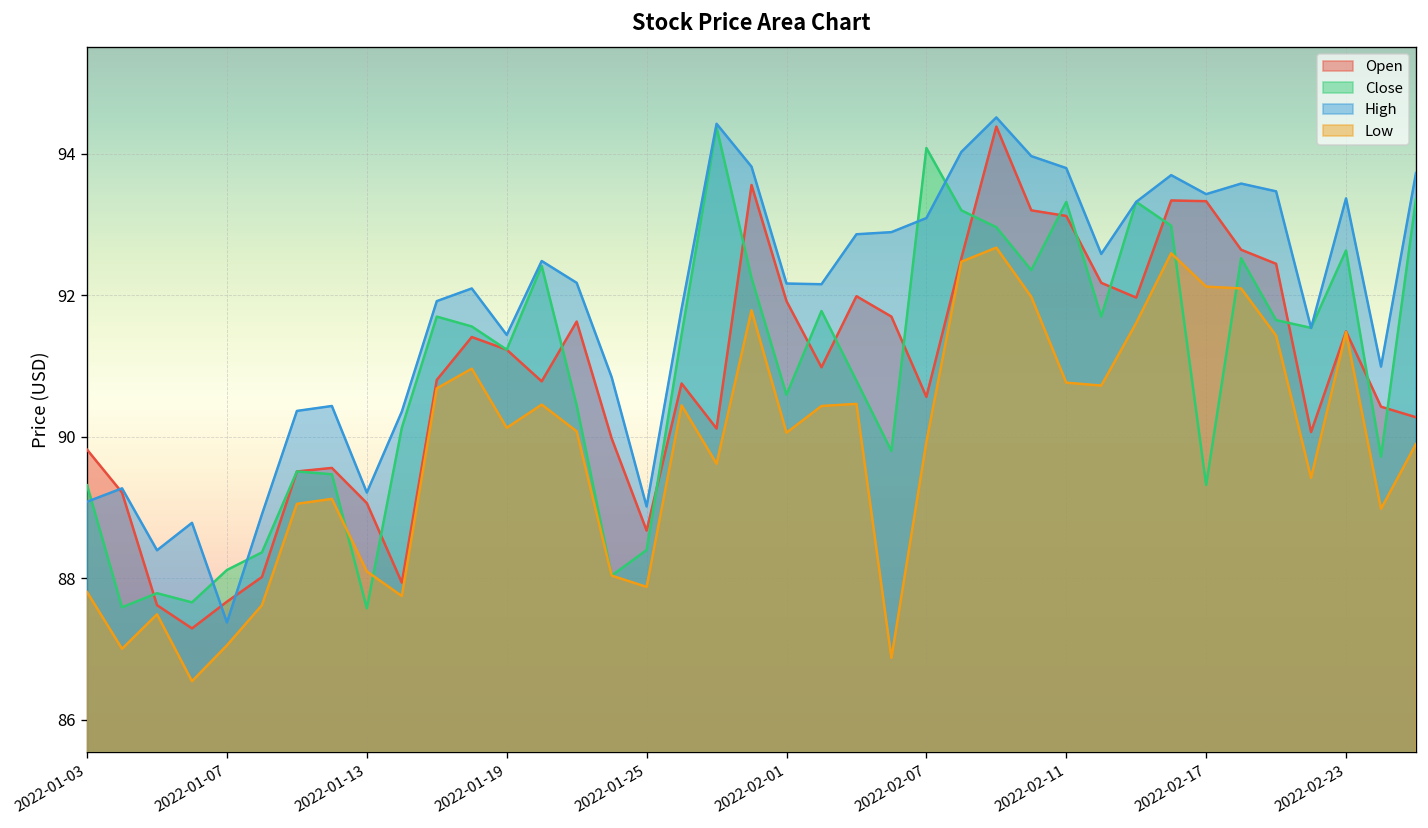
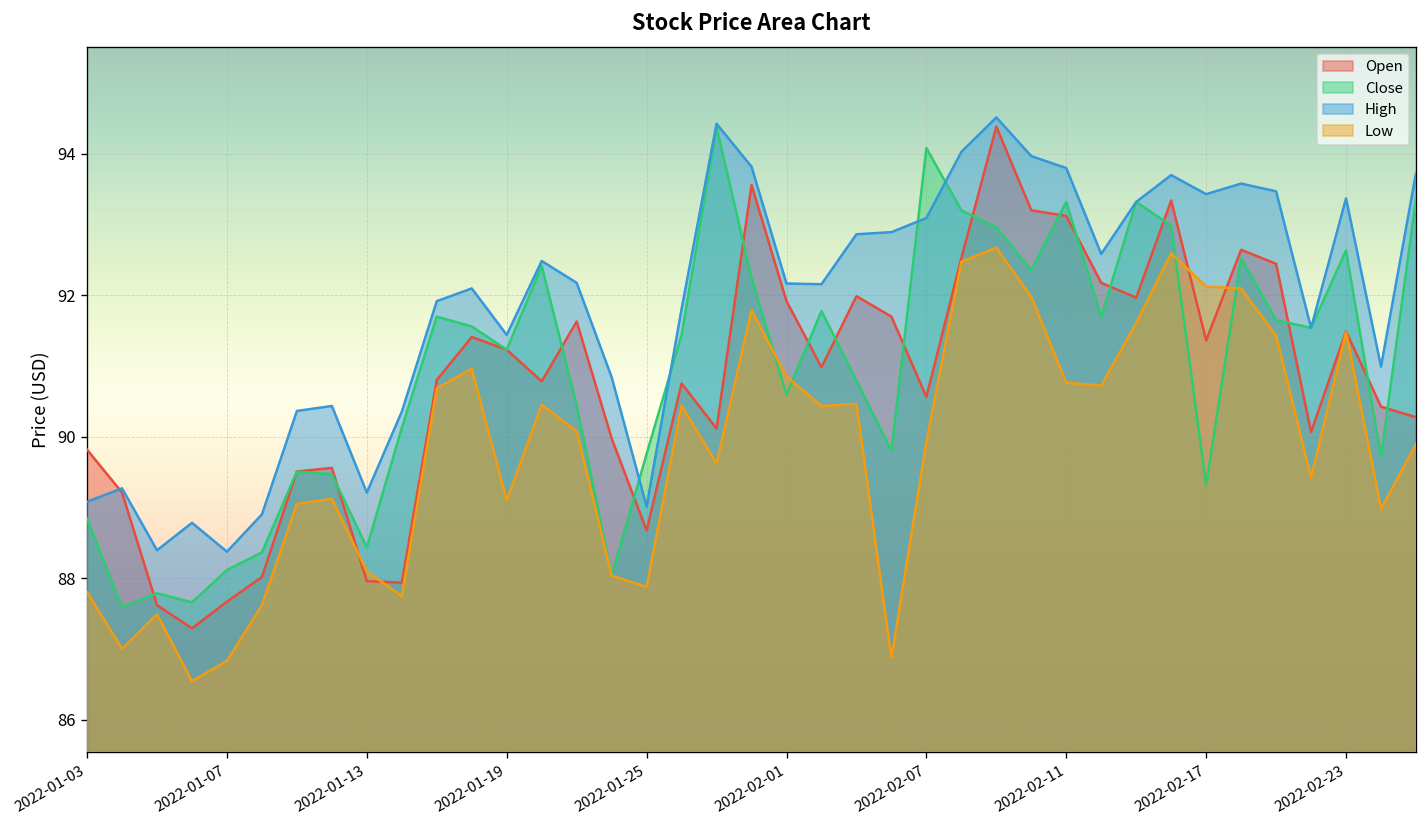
  {
    "Open": {
      "2022-01-03": 89.8,
      "2022-01-07": 87.7,
-     "2022-01-13": 89.1,
+     "2022-01-13": 88.0,
      "2022-01-25": 88.7,
      "2022-02-01": 91.9,
      "2022-02-07": 90.6,
      "2022-02-11": 93.1,
-     "2022-02-17": 93.3
+     "2022-02-17": 91.4
    },
    "Close": {
-     "2022-01-03": 89.3,
+     "2022-01-03": 88.8,
      "2022-01-07": 88.1,
-     "2022-01-13": 87.6,
-     "2022-01-25": 88.4,
+     "2022-01-13": 88.4,
+     "2022-01-25": 89.8,
      "2022-02-01": 90.6,
      "2022-02-07": 94.1,
      "2022-02-11": 93.3,
      "2022-02-17": 89.3,
      "2022-02-23": 92.6
    },
    "High": {
      "2022-01-03": 89.1,
-     "2022-01-07": 87.4,
+     "2022-01-07": 88.4,
      "2022-01-13": 89.2,
      "2022-01-19": 91.4,
      "2022-01-25": 89.0,
      "2022-02-01": 92.2,
      "2022-02-07": 93.1,
      "2022-02-11": 93.8,
      "2022-02-17": 93.4,
      "2022-02-23": 93.4
    },
    "Low": {
      "2022-01-03": 87.8,
-     "2022-01-07": 87.1,
+     "2022-01-07": 86.8,
      "2022-01-13": 88.1,
-     "2022-01-19": 90.1,
+     "2022-01-19": 89.1,
      "2022-01-25": 87.9,
-     "2022-02-01": 90.1,
+     "2022-02-01": 90.9,
      "2022-02-07": 89.9,
      "2022-02-11": 90.8,
      "2022-02-17": 92.1
    }
  }
